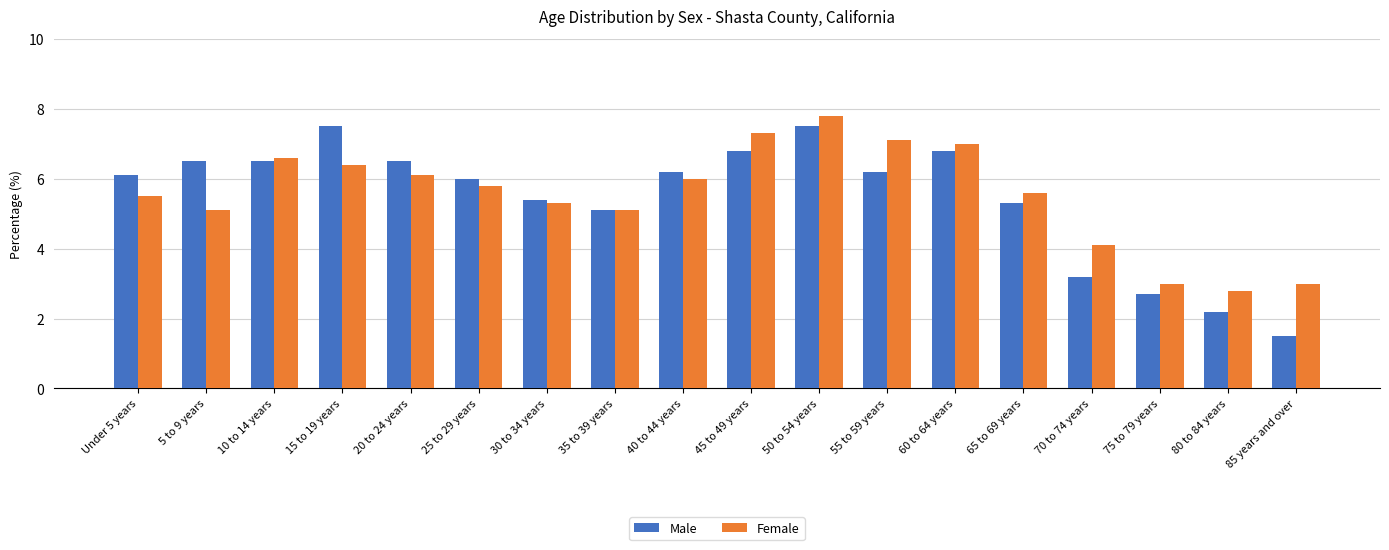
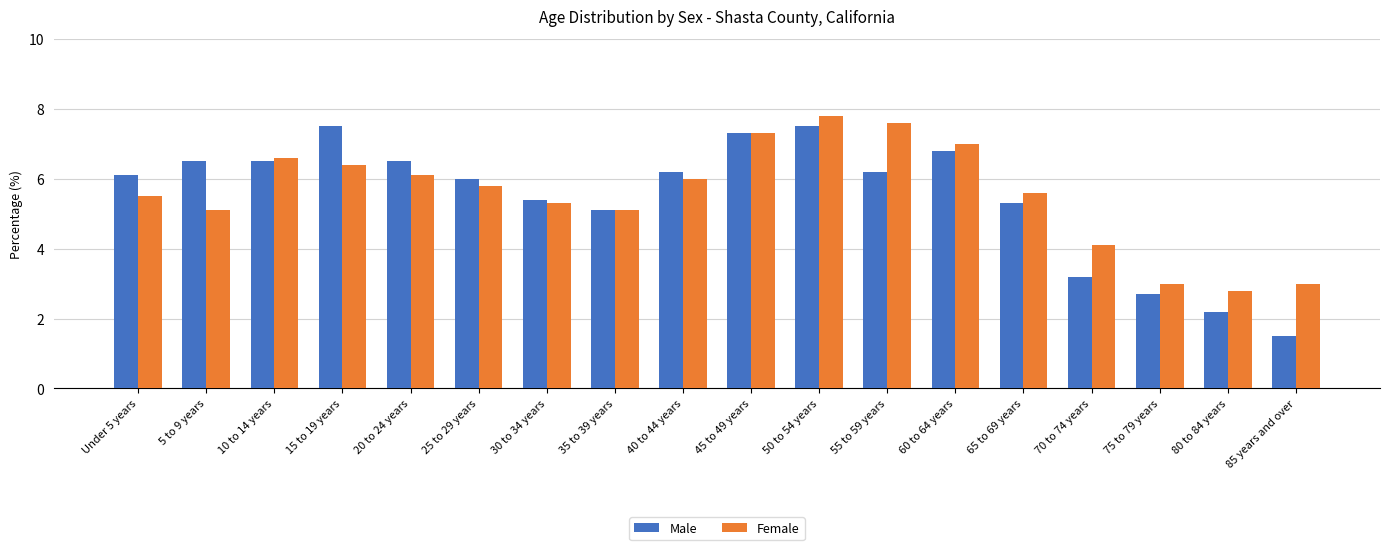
  {
    "Male": {
      "Under 5 years": 6.1,
      "5 to 9 years": 6.5,
      "10 to 14 years": 6.5,
      "15 to 19 years": 7.5,
      "20 to 24 years": 6.5,
      "25 to 29 years": 6.0,
      "30 to 34 years": 5.4,
      "35 to 39 years": 5.1,
      "40 to 44 years": 6.2,
-     "45 to 49 years": 6.8,
+     "45 to 49 years": 7.3,
      "50 to 54 years": 7.5,
      "55 to 59 years": 6.2,
      "60 to 64 years": 6.8,
      "65 to 69 years": 5.3,
      "70 to 74 years": 3.2,
      "75 to 79 years": 2.7,
      "80 to 84 years": 2.2,
      "85 years and over": 1.5
    },
    "Female": {
      "Under 5 years": 5.5,
      "5 to 9 years": 5.1,
      "10 to 14 years": 6.6,
      "15 to 19 years": 6.4,
      "20 to 24 years": 6.1,
      "25 to 29 years": 5.8,
      "30 to 34 years": 5.3,
      "35 to 39 years": 5.1,
      "40 to 44 years": 6.0,
      "45 to 49 years": 7.3,
      "50 to 54 years": 7.8,
-     "55 to 59 years": 7.1,
+     "55 to 59 years": 7.6,
      "60 to 64 years": 7.0,
      "65 to 69 years": 5.6,
      "70 to 74 years": 4.1,
      "75 to 79 years": 3.0,
      "80 to 84 years": 2.8,
      "85 years and over": 3.0
    }
  }
